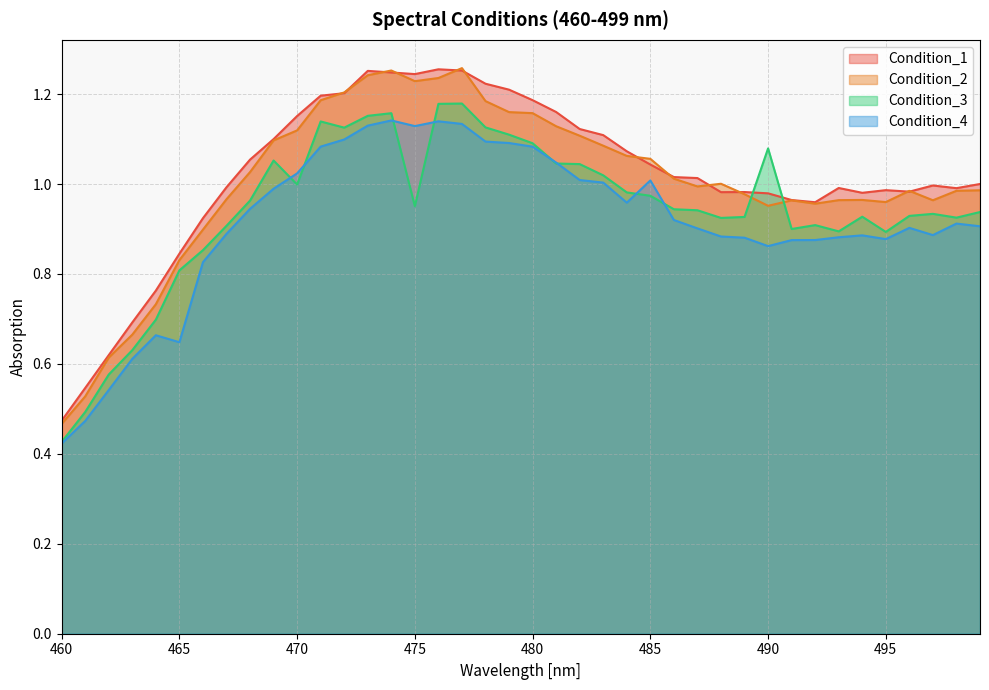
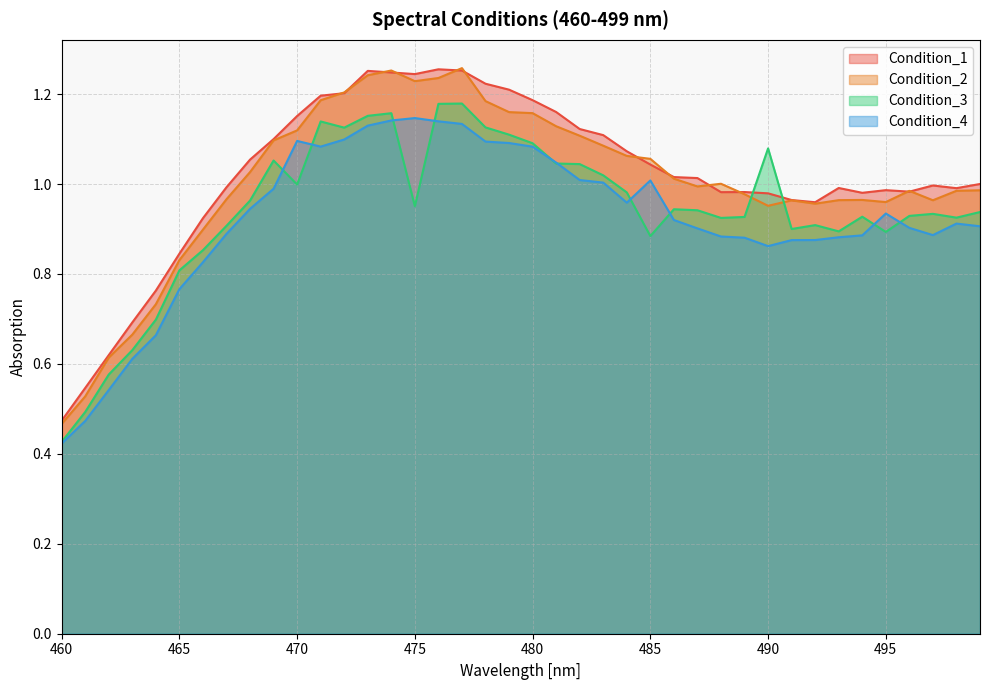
  {
    "Condition_3": {
      "465": 0.81,
      "470": 1.00,
      "475": 0.95,
      "480": 1.09,
-     "485": 0.97,
+     "485": 0.88,
      "490": 1.08,
      "495": 0.89
    },
    "Condition_4": {
-     "465": 0.65,
-     "470": 1.02,
-     "475": 1.13,
+     "465": 0.77,
+     "470": 1.10,
+     "475": 1.15,
      "480": 1.08,
      "485": 1.01,
      "490": 0.86,
-     "495": 0.88
+     "495": 0.93
    }
  }
